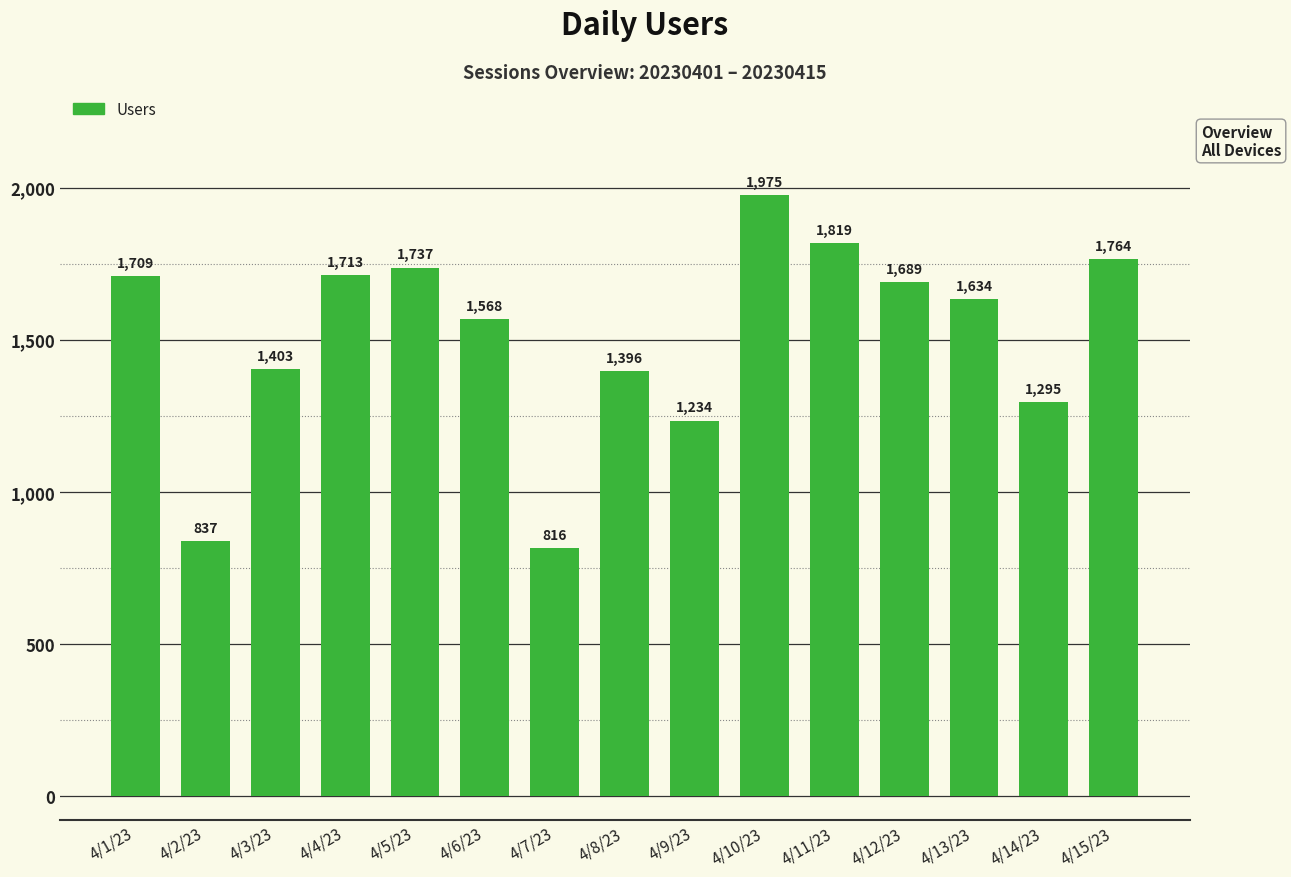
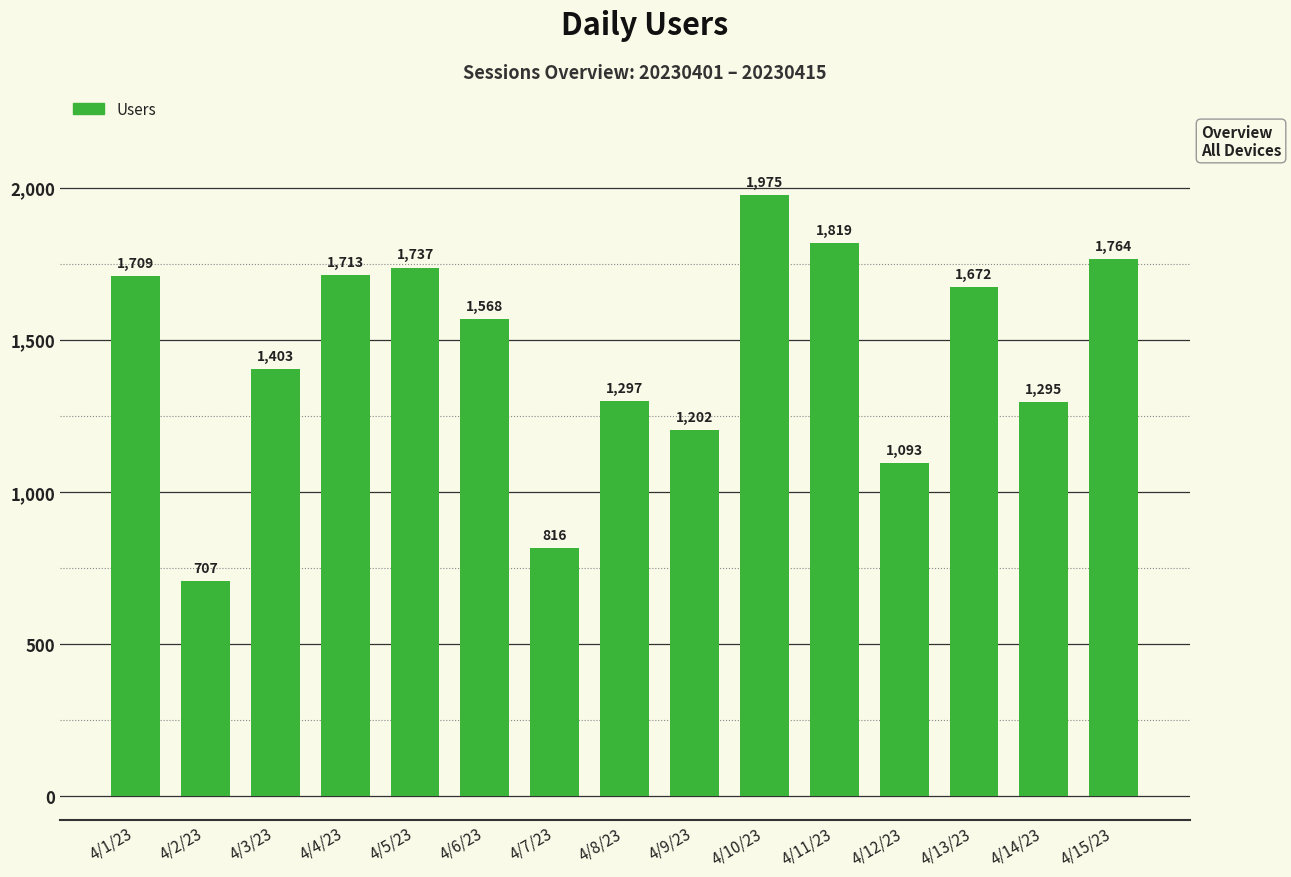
  {
    "4/1/23": "1,709",
-   "4/2/23": "837",
+   "4/2/23": "707",
    "4/3/23": "1,403",
    "4/4/23": "1,713",
    "4/5/23": "1,737",
    "4/6/23": "1,568",
    "4/7/23": "816",
-   "4/8/23": "1,396",
-   "4/9/23": "1,234",
+   "4/8/23": "1,297",
+   "4/9/23": "1,202",
    "4/10/23": "1,975",
    "4/11/23": "1,819",
-   "4/12/23": "1,689",
-   "4/13/23": "1,634",
+   "4/12/23": "1,093",
+   "4/13/23": "1,672",
    "4/14/23": "1,295",
    "4/15/23": "1,764"
  }
